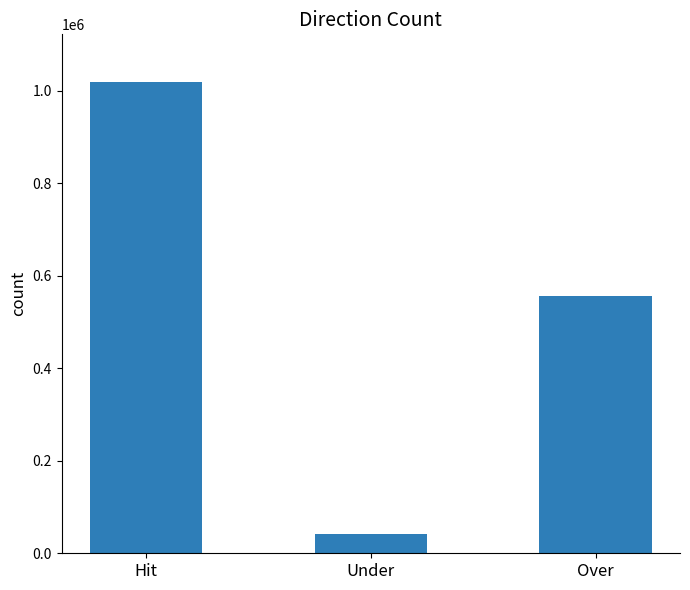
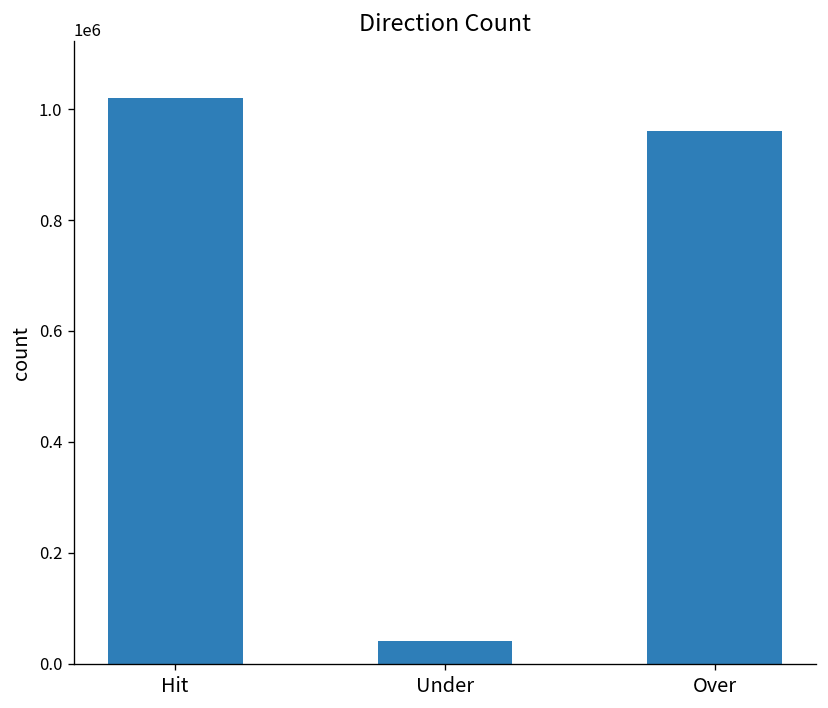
  {
    "Hit": 1020000,
    "Under": 40000,
-   "Over": 560000
+   "Over": 960000
  }
